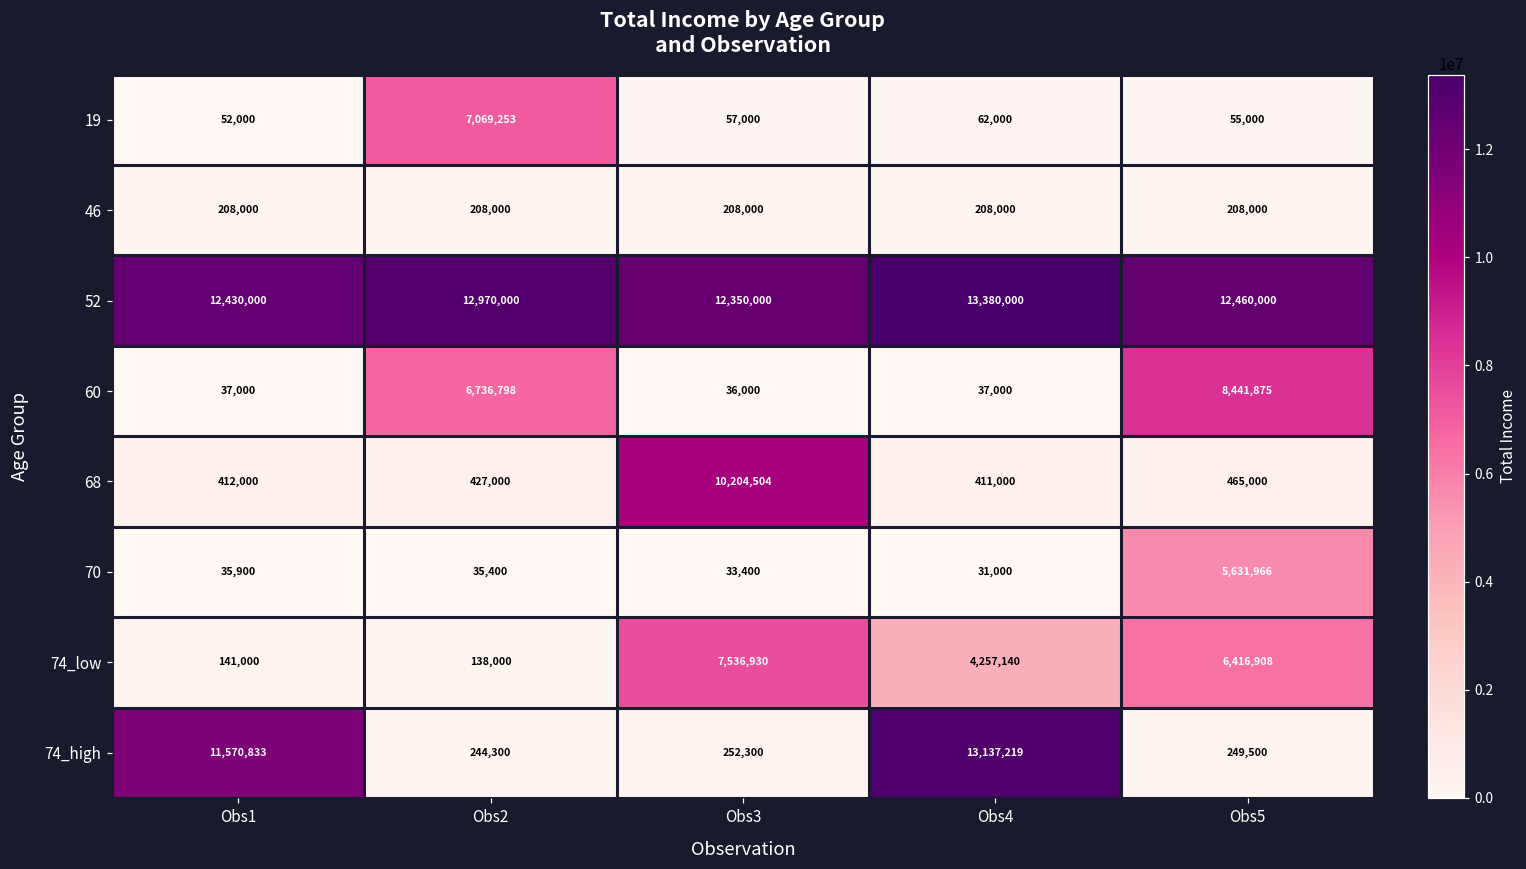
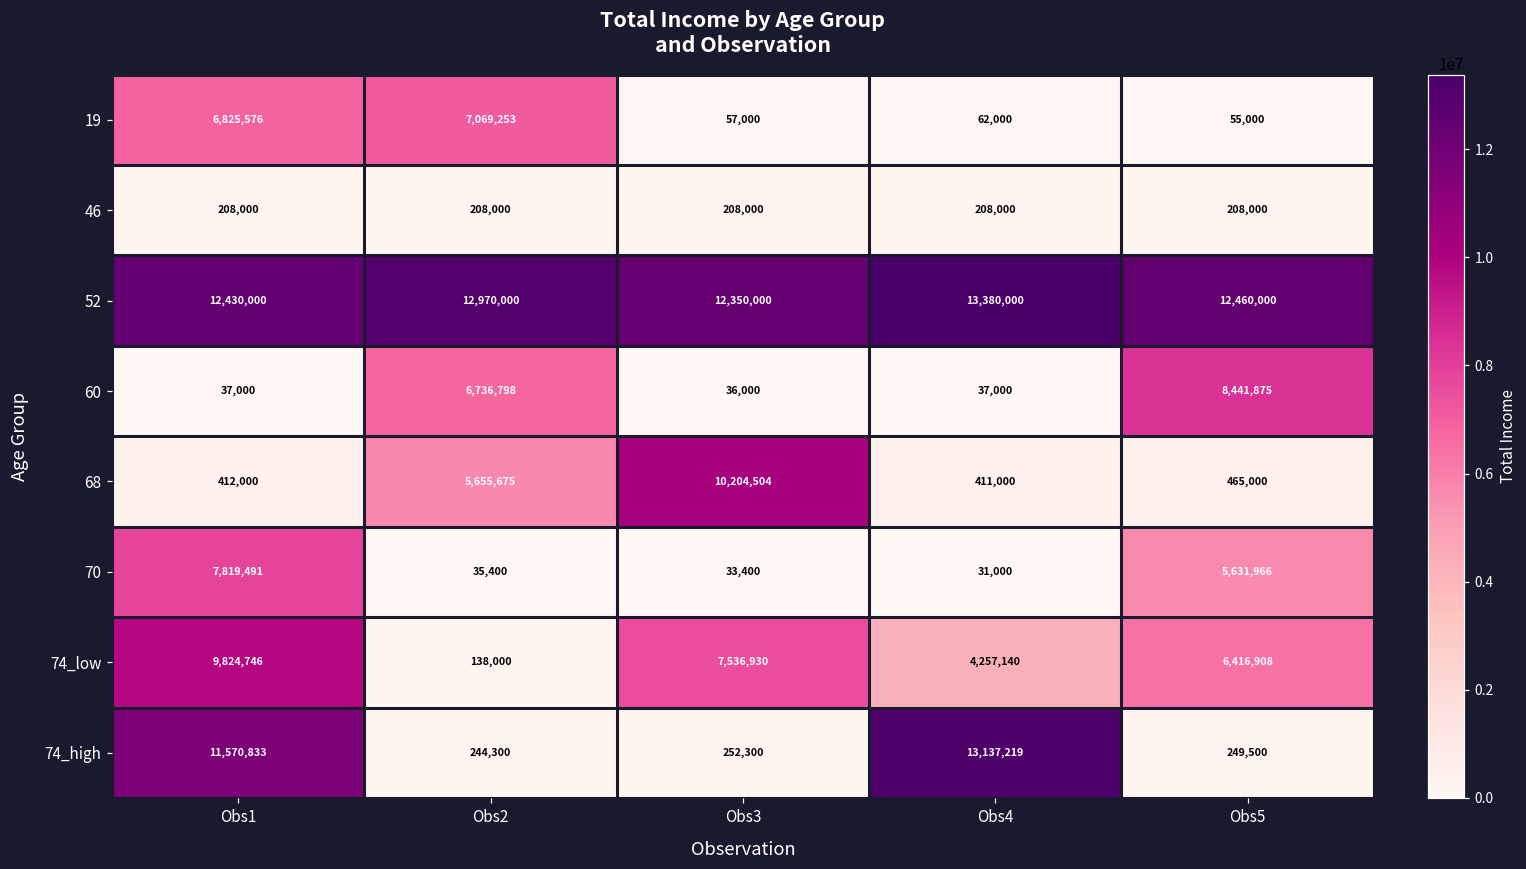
  {
    "19": {
-     "Obs1": "52,000",
+     "Obs1": "6,825,576",
      "Obs2": "7,069,253",
      "Obs3": "57,000",
      "Obs4": "62,000",
      "Obs5": "55,000"
    },
    "46": {
      "Obs1": "208,000",
      "Obs2": "208,000",
      "Obs3": "208,000",
      "Obs4": "208,000",
      "Obs5": "208,000"
    },
    "52": {
      "Obs1": "12,430,000",
      "Obs2": "12,970,000",
      "Obs3": "12,350,000",
      "Obs4": "13,380,000",
      "Obs5": "12,460,000"
    },
    "60": {
      "Obs1": "37,000",
      "Obs2": "6,736,798",
      "Obs3": "36,000",
      "Obs4": "37,000",
      "Obs5": "8,441,875"
    },
    "68": {
      "Obs1": "412,000",
-     "Obs2": "427,000",
+     "Obs2": "5,655,675",
      "Obs3": "10,204,504",
      "Obs4": "411,000",
      "Obs5": "465,000"
    },
    "70": {
-     "Obs1": "35,900",
+     "Obs1": "7,819,491",
      "Obs2": "35,400",
      "Obs3": "33,400",
      "Obs4": "31,000",
      "Obs5": "5,631,966"
    },
    "74_low": {
-     "Obs1": "141,000",
+     "Obs1": "9,824,746",
      "Obs2": "138,000",
      "Obs3": "7,536,930",
      "Obs4": "4,257,140",
      "Obs5": "6,416,908"
    },
    "74_high": {
      "Obs1": "11,570,833",
      "Obs2": "244,300",
      "Obs3": "252,300",
      "Obs4": "13,137,219",
      "Obs5": "249,500"
    }
  }
